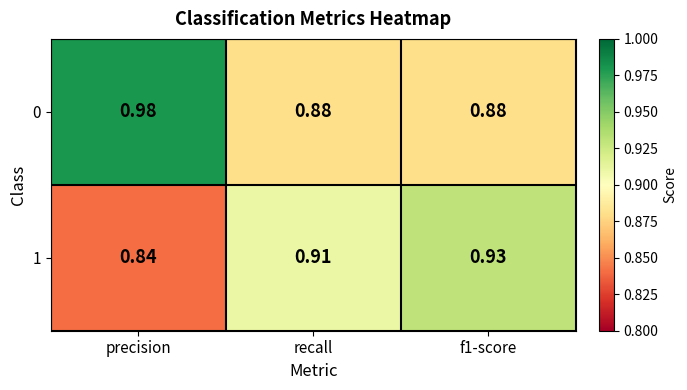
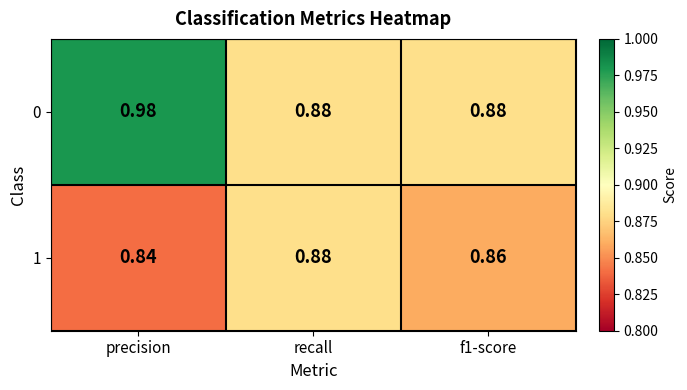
  {
    "0": {
      "precision": 0.98,
      "recall": 0.88,
      "f1-score": 0.88
    },
    "1": {
      "precision": 0.84,
-     "recall": 0.91,
-     "f1-score": 0.93
+     "recall": 0.88,
+     "f1-score": 0.86
    }
  }
